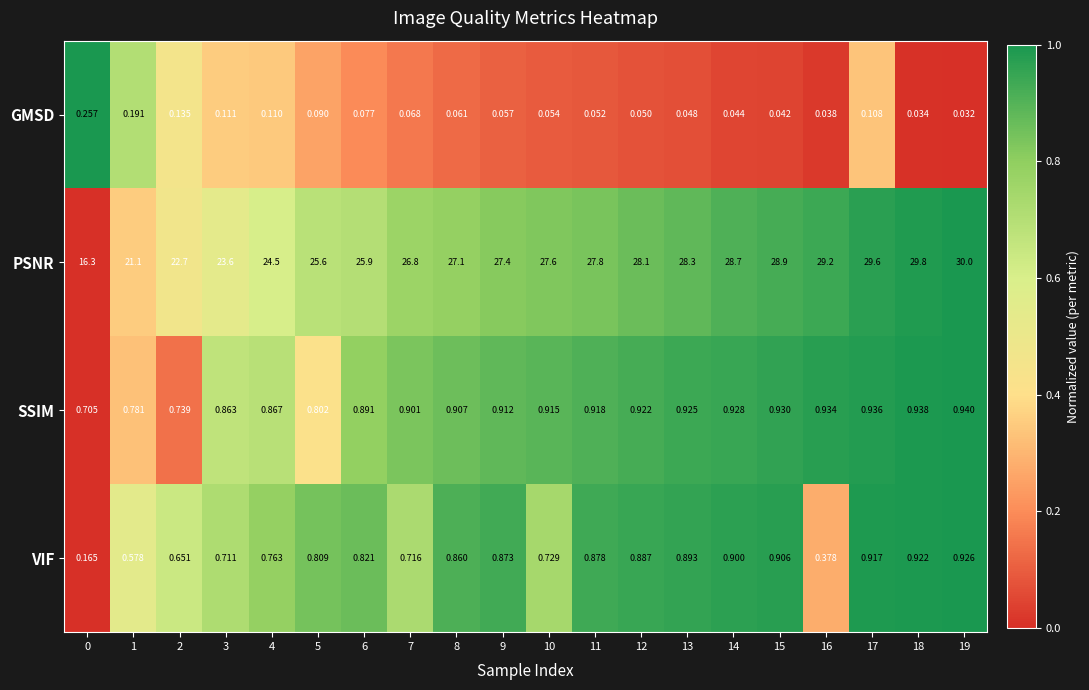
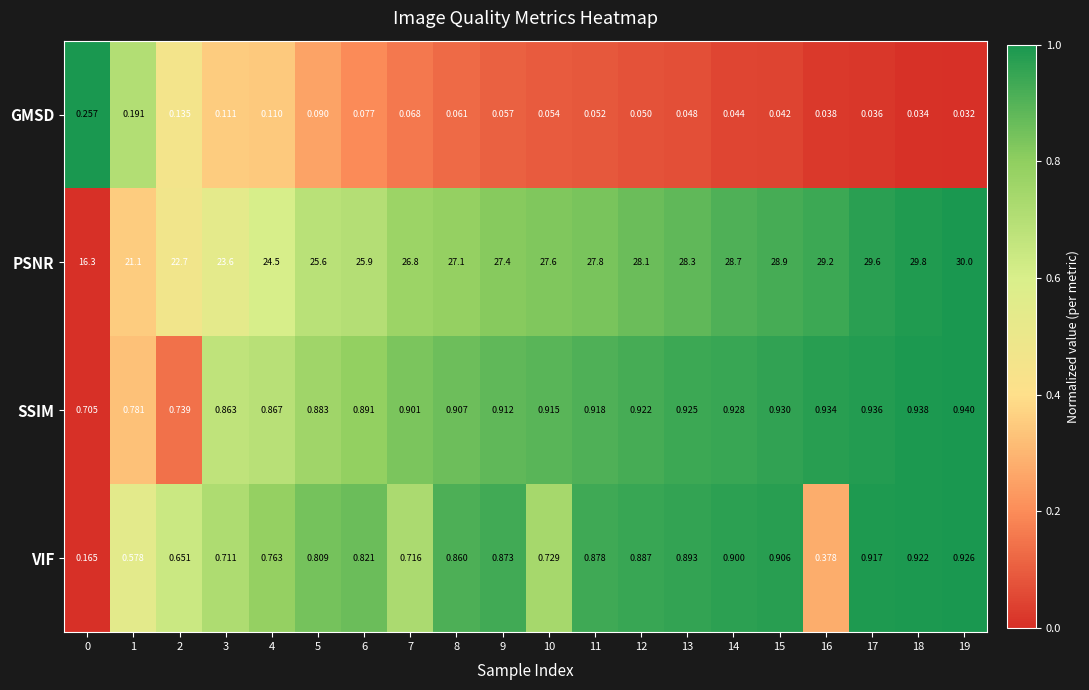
  {
    "GMSD": {
      "0": 0.257,
      "1": 0.191,
      "2": 0.135,
      "3": 0.111,
      "4": 0.110,
      "5": 0.090,
      "6": 0.077,
      "7": 0.068,
      "8": 0.061,
      "9": 0.057,
      "10": 0.054,
      "11": 0.052,
      "12": 0.050,
      "13": 0.048,
      "14": 0.044,
      "15": 0.042,
      "16": 0.038,
-     "17": 0.108,
+     "17": 0.036,
      "18": 0.034,
      "19": 0.032
    },
    "PSNR": {
      "0": 16.3,
      "1": 21.1,
      "2": 22.7,
      "3": 23.6,
      "4": 24.5,
      "5": 25.6,
      "6": 25.9,
      "7": 26.8,
      "8": 27.1,
      "9": 27.4,
      "10": 27.6,
      "11": 27.8,
      "12": 28.1,
      "13": 28.3,
      "14": 28.7,
      "15": 28.9,
      "16": 29.2,
      "17": 29.6,
      "18": 29.8,
      "19": 30.0
    },
    "SSIM": {
      "0": 0.705,
      "1": 0.781,
      "2": 0.739,
      "3": 0.863,
      "4": 0.867,
-     "5": 0.802,
+     "5": 0.883,
      "6": 0.891,
      "7": 0.901,
      "8": 0.907,
      "9": 0.912,
      "10": 0.915,
      "11": 0.918,
      "12": 0.922,
      "13": 0.925,
      "14": 0.928,
      "15": 0.930,
      "16": 0.934,
      "17": 0.936,
      "18": 0.938,
      "19": 0.940
    },
    "VIF": {
      "0": 0.165,
      "1": 0.578,
      "2": 0.651,
      "3": 0.711,
      "4": 0.763,
      "5": 0.809,
      "6": 0.821,
      "7": 0.716,
      "8": 0.860,
      "9": 0.873,
      "10": 0.729,
      "11": 0.878,
      "12": 0.887,
      "13": 0.893,
      "14": 0.900,
      "15": 0.906,
      "16": 0.378,
      "17": 0.917,
      "18": 0.922,
      "19": 0.926
    }
  }
